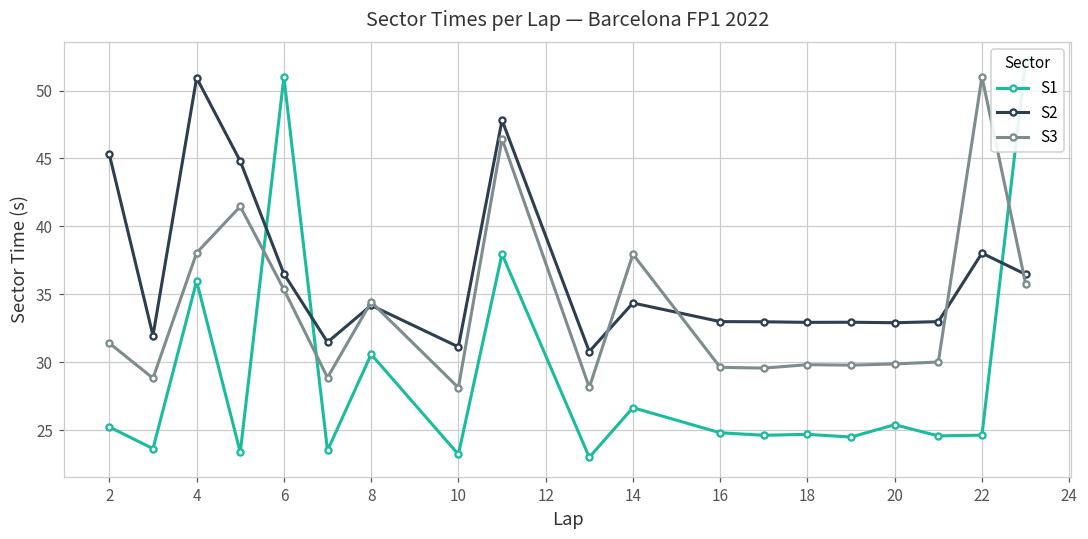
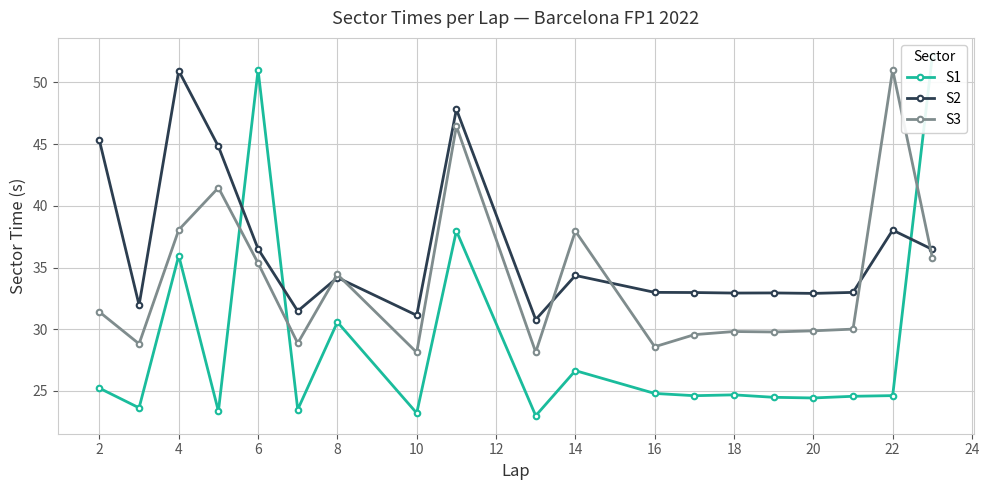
  {
    "S1": {
      "2": 25.2,
      "4": 36.0,
      "6": 51.0,
      "8": 30.6,
      "10": 23.2,
      "14": 26.6,
      "16": 24.8,
      "18": 24.7,
-     "20": 25.4,
+     "20": 24.4,
      "22": 24.6
    },
    "S2": {
      "2": 45.3,
      "4": 50.9,
      "6": 36.5,
      "8": 34.2,
      "10": 31.1,
      "14": 34.4,
      "16": 33.0,
      "18": 32.9,
      "20": 32.9,
      "22": 38.0
    },
    "S3": {
      "2": 31.4,
      "4": 38.0,
      "6": 35.4,
      "8": 34.4,
      "10": 28.1,
      "14": 37.9,
-     "16": 29.6,
+     "16": 28.6,
      "18": 29.8,
      "20": 29.9,
      "22": 51.0
    }
  }
